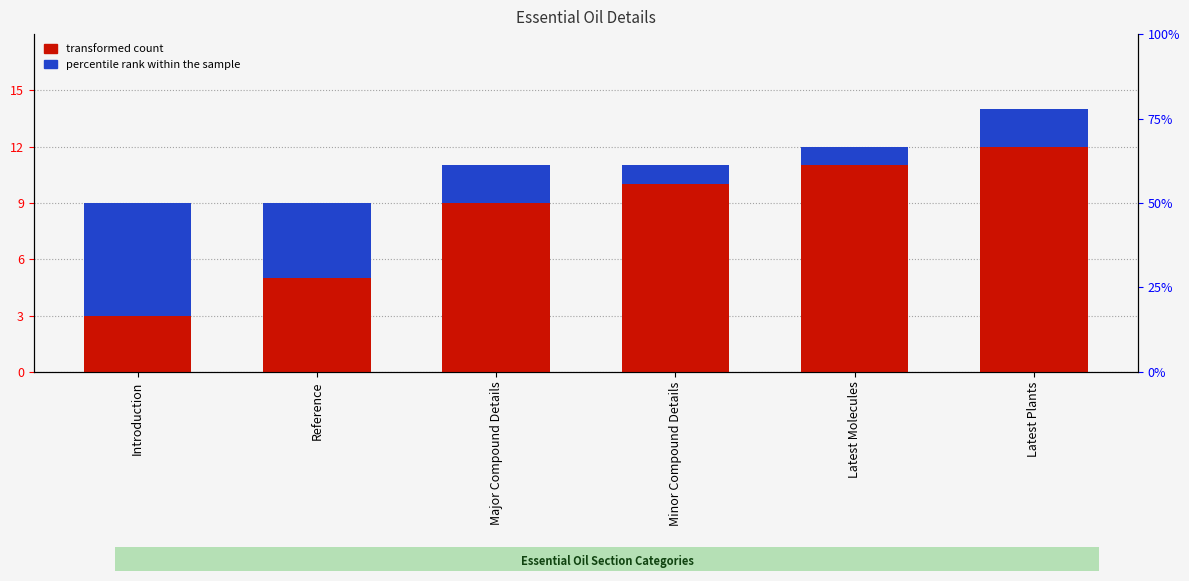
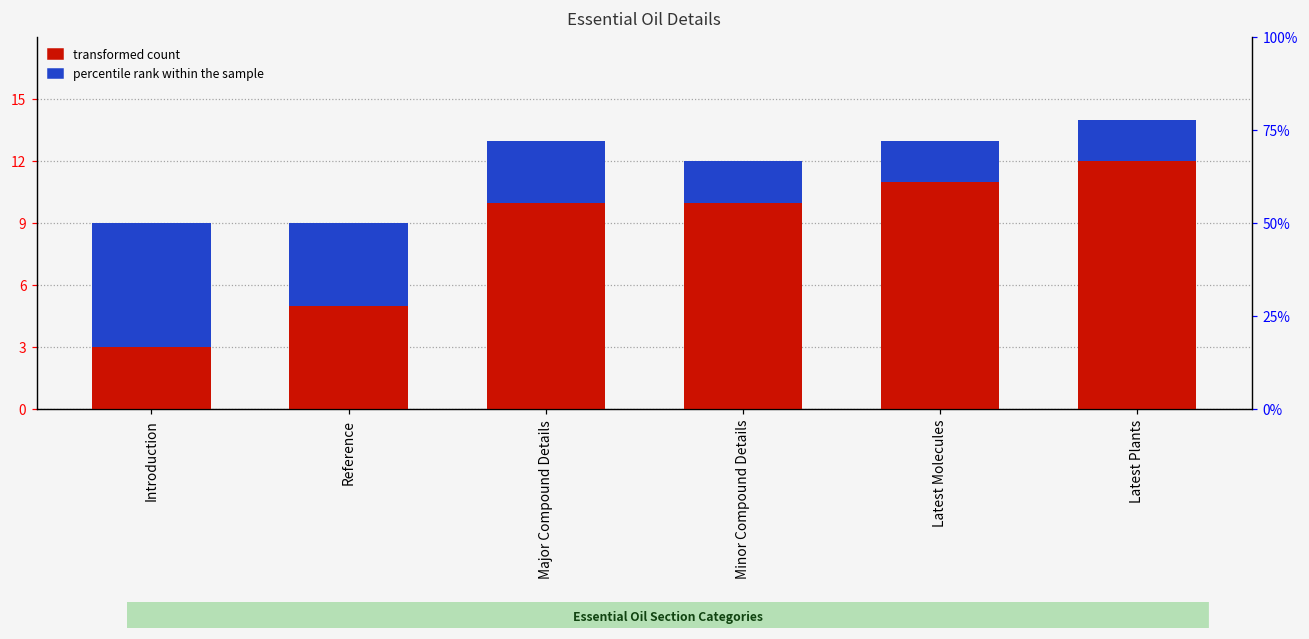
  {
    "transformed count": {
      "Introduction": 3,
      "Reference": 5,
-     "Major Compound Details": 9,
+     "Major Compound Details": 10,
      "Minor Compound Details": 10,
      "Latest Molecules": 11,
      "Latest Plants": 12
    },
    "percentile rank within the sample": {
      "Introduction": 6,
      "Reference": 4,
-     "Major Compound Details": 2,
-     "Minor Compound Details": 1,
-     "Latest Molecules": 1,
+     "Major Compound Details": 3,
+     "Minor Compound Details": 2,
+     "Latest Molecules": 2,
      "Latest Plants": 2
    }
  }
